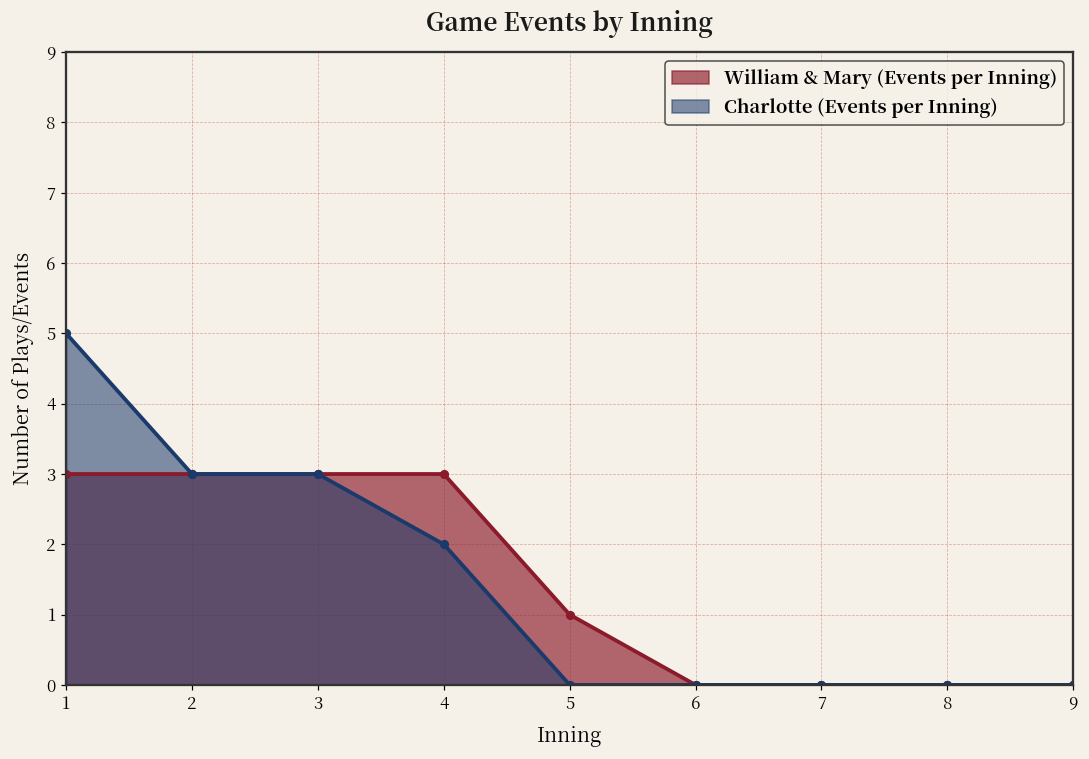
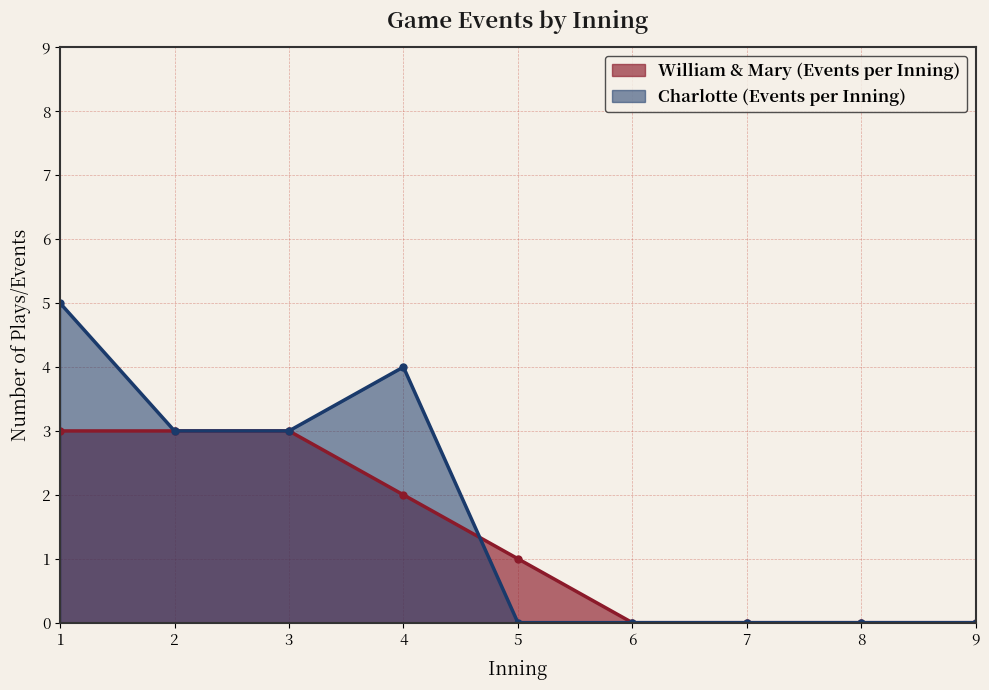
  {
    "William & Mary (Events per Inning)": {
      "1": 3,
-     "4": 3,
+     "4": 2,
      "5": 1
    },
    "Charlotte (Events per Inning)": {
      "1": 5,
-     "4": 2,
+     "4": 4,
      "5": 0
    }
  }
